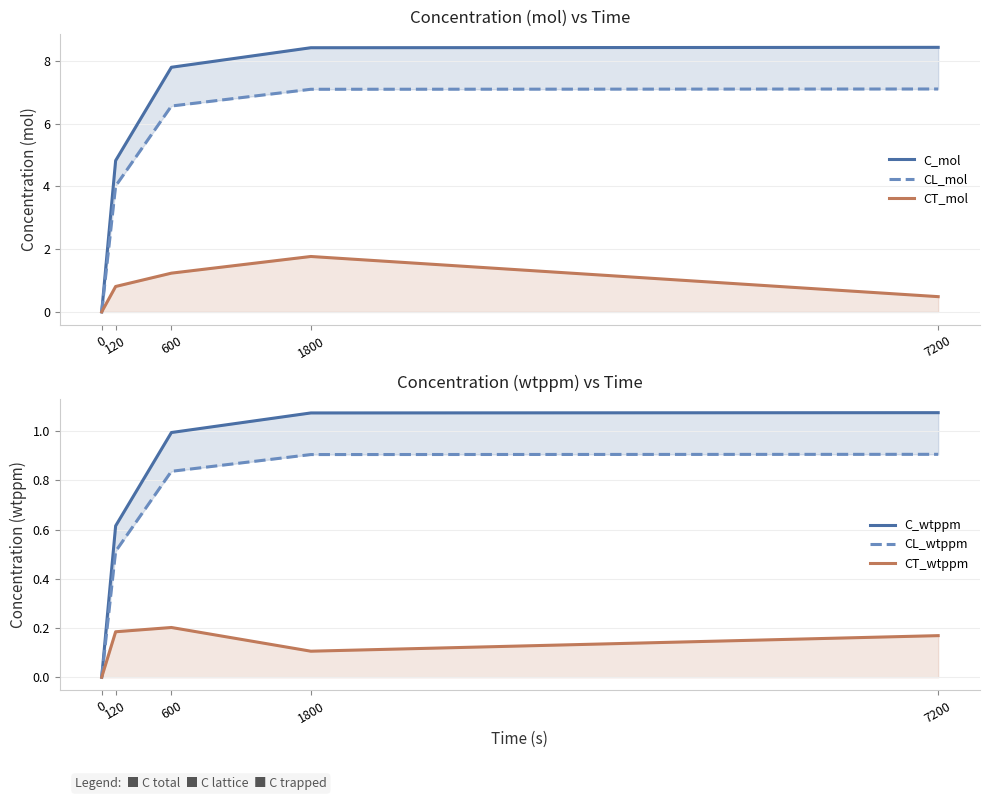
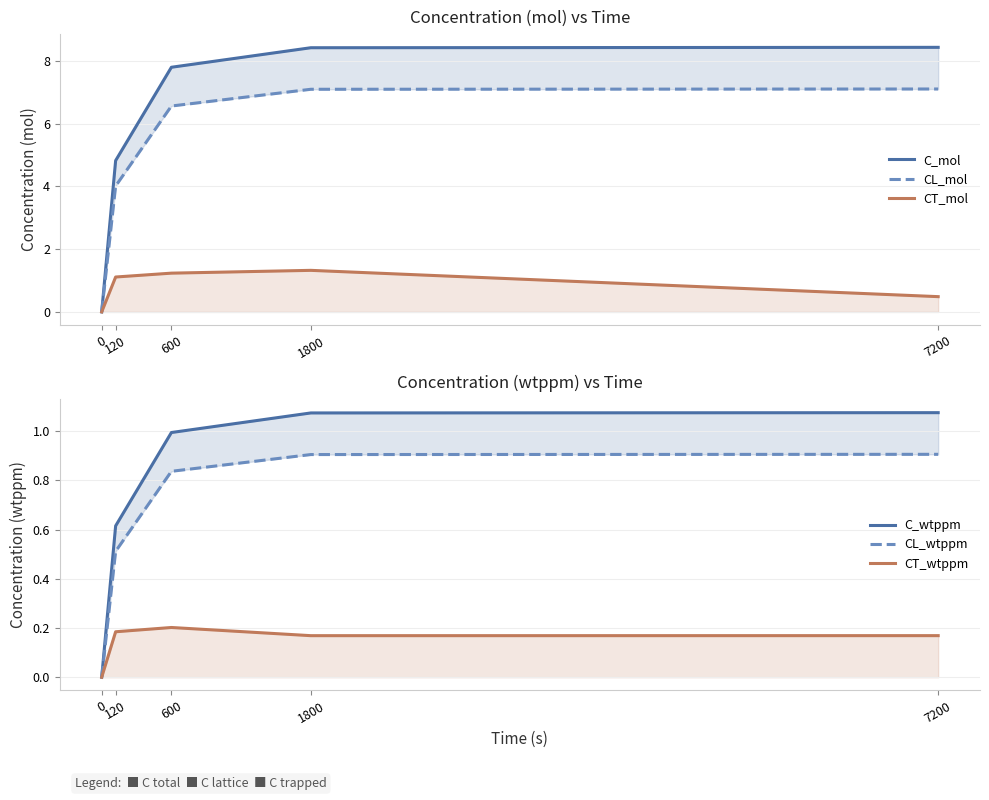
  {
    "Concentration (mol) vs Time": {
      "CT_mol": {
-       "120": 0.8,
+       "120": 1.1,
        "600": 1.2,
-       "1800": 1.8,
+       "1800": 1.3,
        "7200": 0.5
      }
    },
    "Concentration (wtppm) vs Time": {
      "CT_wtppm": {
        "120": 0.18,
        "600": 0.20,
-       "1800": 0.11,
+       "1800": 0.17,
        "7200": 0.17
      }
    }
  }
